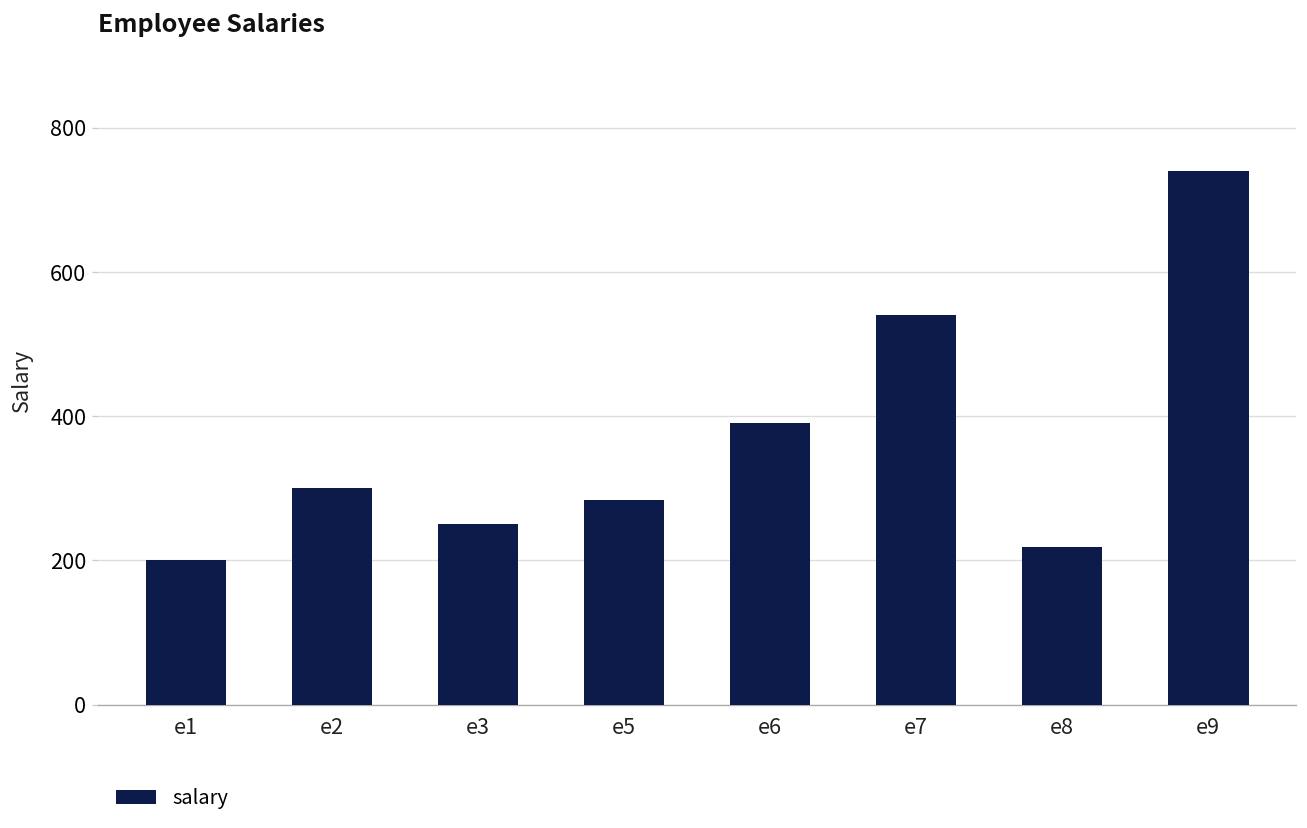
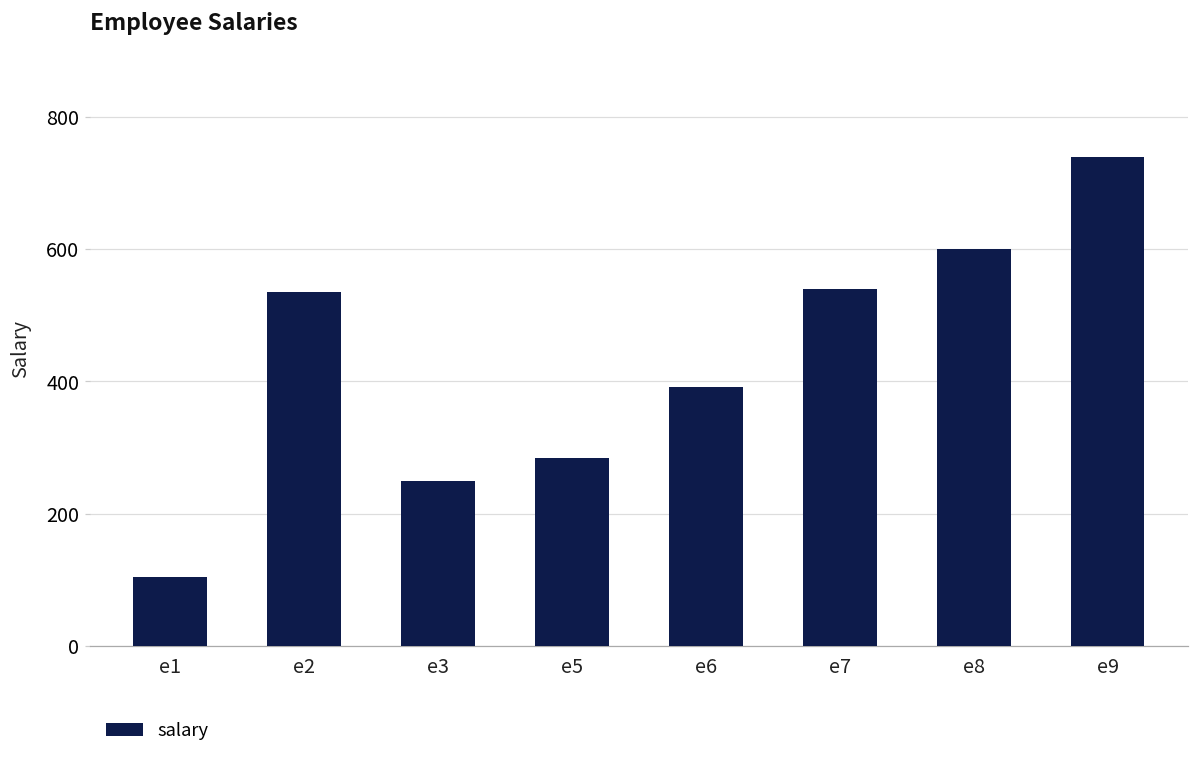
  {
-   "e1": 200,
-   "e2": 300,
+   "e1": 110,
+   "e2": 540,
    "e3": 250,
    "e5": 280,
    "e6": 390,
    "e7": 540,
-   "e8": 220,
+   "e8": 600,
    "e9": 740
  }
